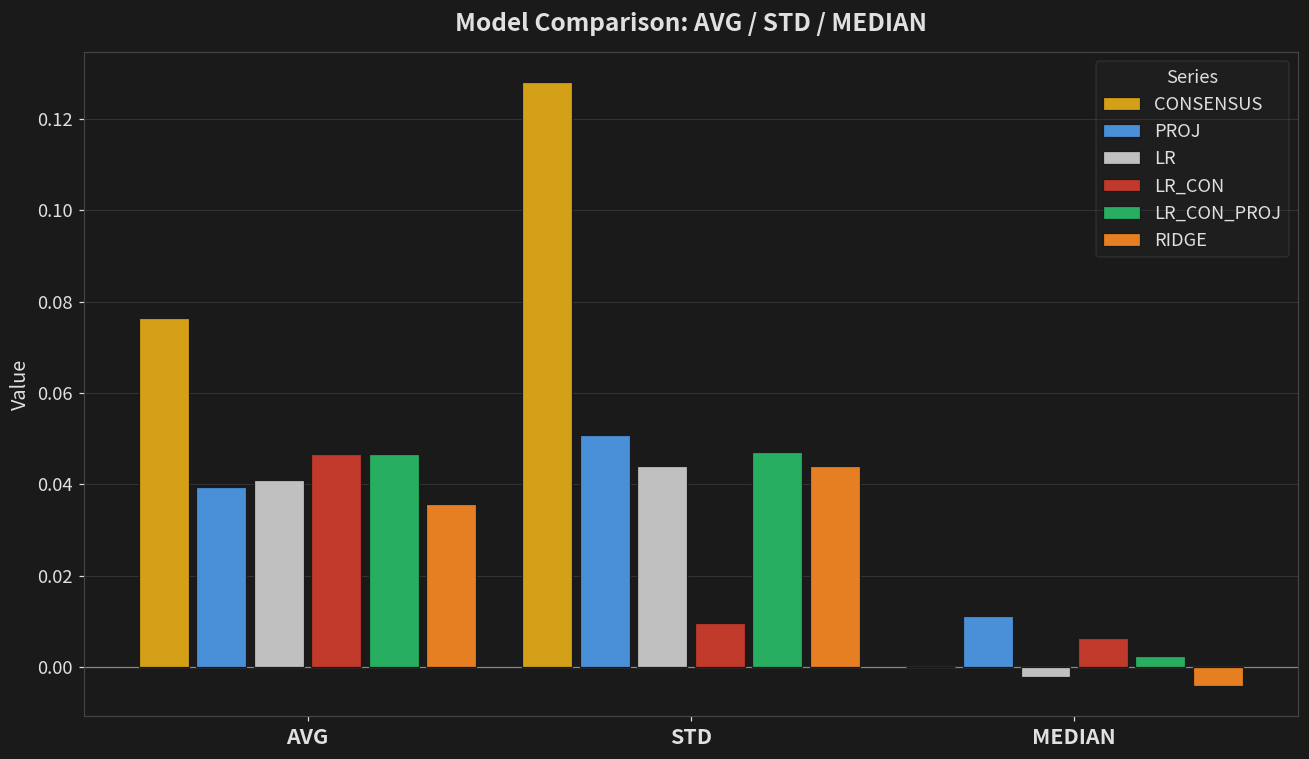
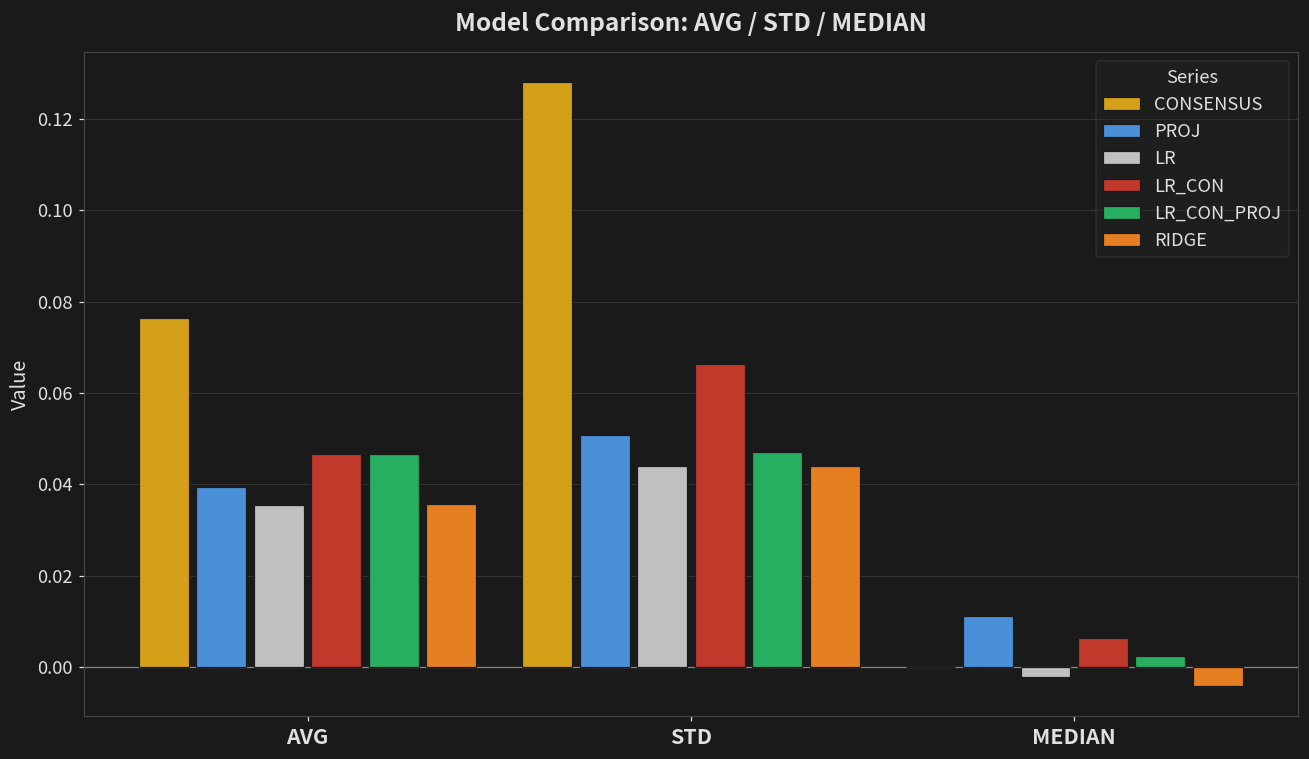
  {
    "PROJ": {
      "AVG": 0.039,
      "STD": 0.051,
      "MEDIAN": 0.011
    },
    "LR": {
-     "AVG": 0.041,
+     "AVG": 0.036,
      "STD": 0.044,
      "MEDIAN": -0.002
    },
    "LR_CON": {
      "AVG": 0.047,
-     "STD": 0.010,
+     "STD": 0.066,
      "MEDIAN": 0.006
    },
    "LR_CON_PROJ": {
      "AVG": 0.047,
      "STD": 0.047,
      "MEDIAN": 0.003
    }
  }
